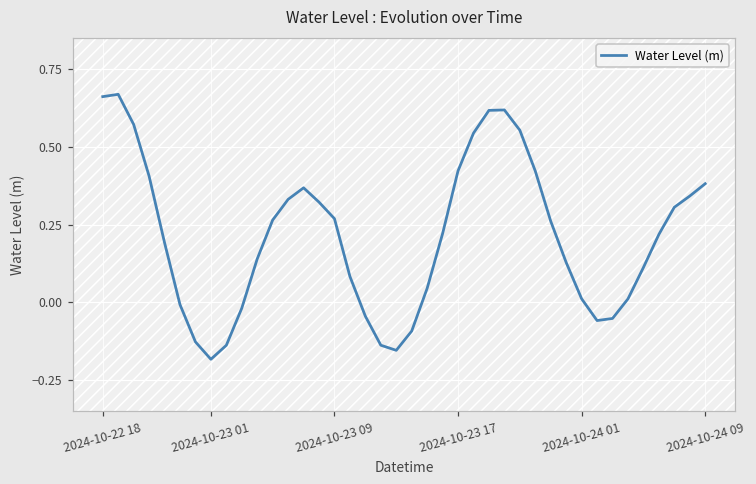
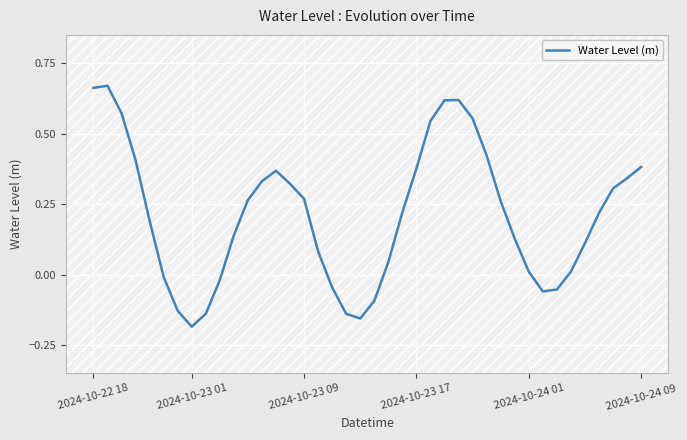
  {
    "2024-10-22 18": 0.66,
    "2024-10-23 01": -0.18,
    "2024-10-23 09": 0.27,
-   "2024-10-23 17": 0.42,
+   "2024-10-23 17": 0.38,
    "2024-10-24 01": 0.01,
    "2024-10-24 09": 0.38
  }
